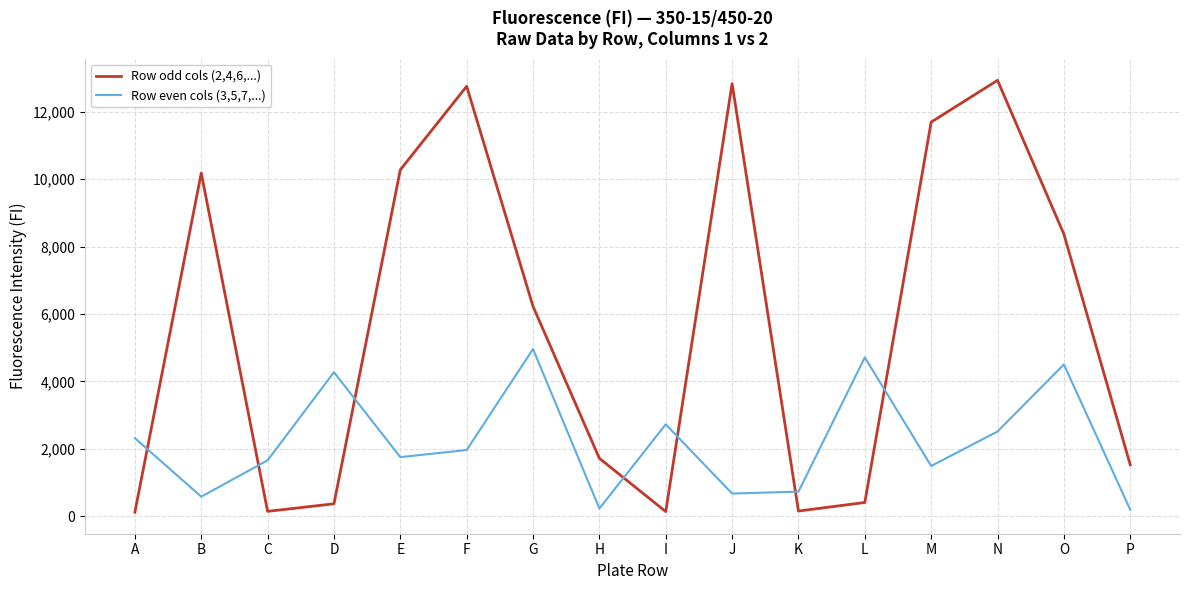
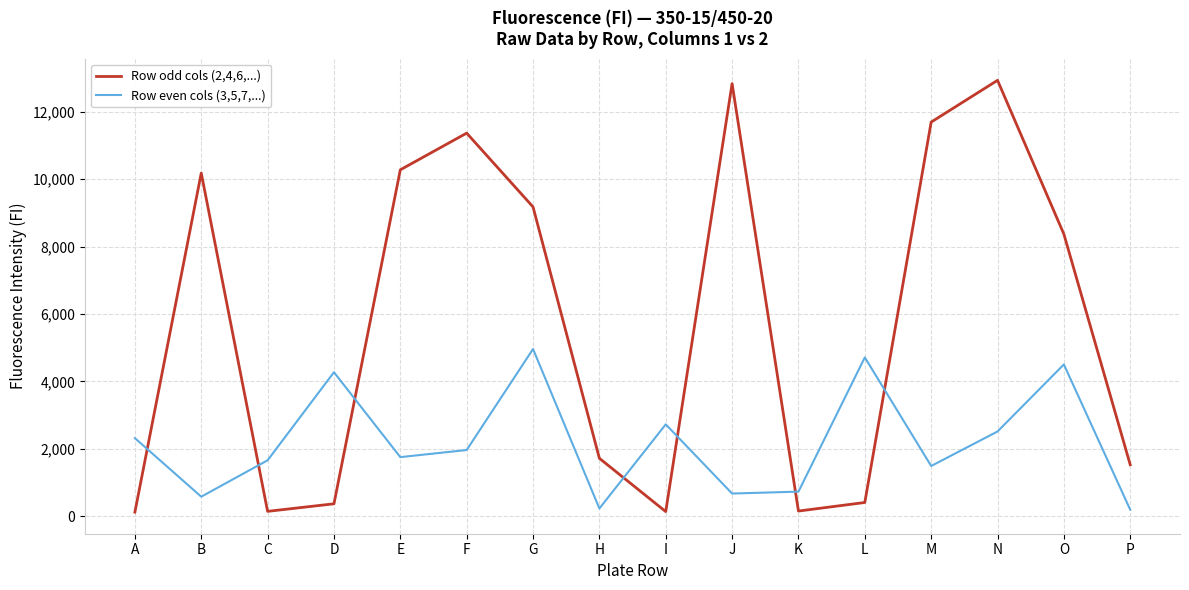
  {
    "Row odd cols (2,4,6,...)": {
      "A": "100",
      "B": "10,200",
      "C": "100",
      "D": "400",
      "E": "10,300",
-     "F": "12,800",
-     "G": "6,200",
+     "F": "11,400",
+     "G": "9,200",
      "H": "1,700",
      "I": "100",
      "J": "12,800",
      "K": "200",
      "L": "400",
      "M": "11,700",
      "N": "12,900",
      "O": "8,400",
      "P": "1,500"
    },
    "Row even cols (3,5,7,...)": {
      "A": "2,300",
      "B": "600",
      "C": "1,700",
      "D": "4,300",
      "E": "1,800",
      "F": "2,000",
      "G": "5,000",
      "H": "200",
      "I": "2,700",
      "J": "700",
      "K": "700",
      "L": "4,700",
      "M": "1,500",
      "N": "2,500",
      "O": "4,500",
      "P": "200"
    }
  }
